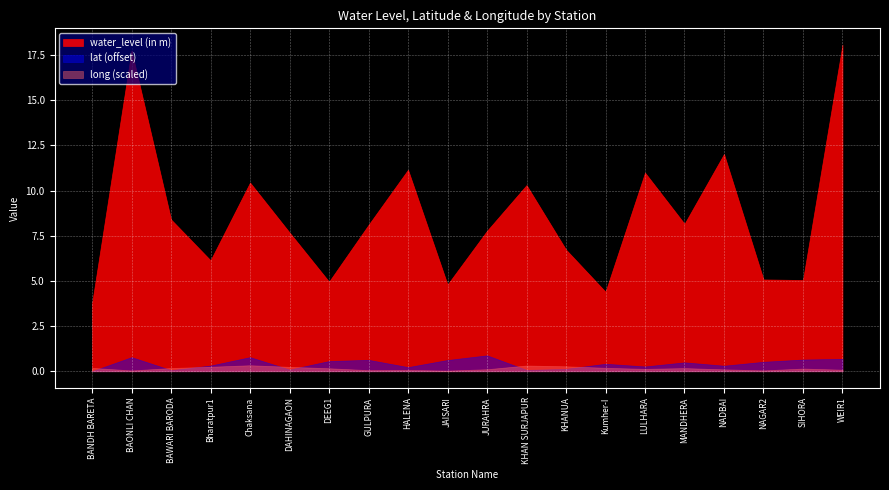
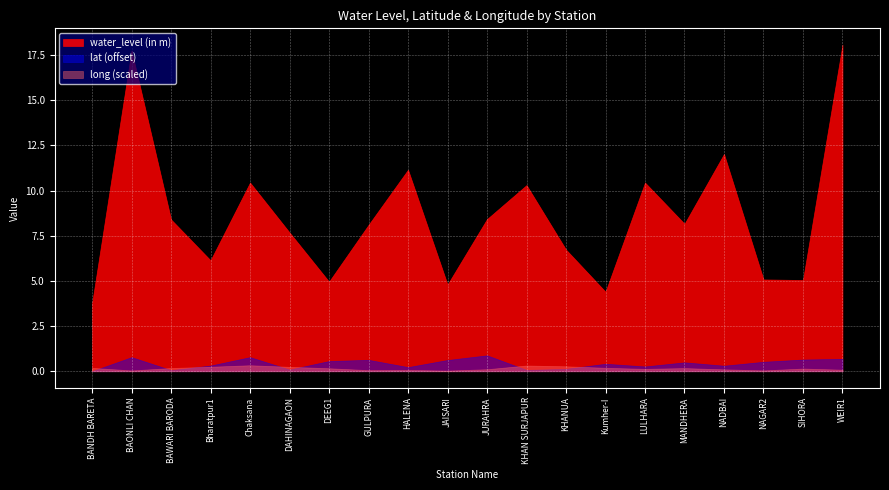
  {
    "water_level (in m)": {
      "BANDH BARETA": 3.8,
      "BAWARI BARODA": 8.4,
      "Bharatpur1": 6.1,
      "Chaksana": 10.4,
      "DAHINAGAON": 7.7,
      "DEEG1": 5.0,
      "GULPURA": 8.1,
      "HALENA": 11.2,
      "JAISARI": 4.8,
-     "JURAHRA": 7.8,
+     "JURAHRA": 8.4,
      "KHAN SURJAPUR": 10.3,
      "KHANUA": 6.7,
      "Kumher-I": 4.4,
-     "LULHARA": 11.0,
+     "LULHARA": 10.4,
      "MANDHERA": 8.2,
      "NADBAI": 12.0,
      "NAGAR2": 5.1,
      "SIHORA": 5.1,
      "WEIR1": 18.1
    },
    "lat (offset)": {
      "BAONLI CHAN": 0.8,
      "Chaksana": 0.8,
      "DEEG1": 0.6,
      "GULPURA": 0.6,
      "HALENA": 0.2,
      "JAISARI": 0.6,
      "JURAHRA": 0.9,
      "Kumher-I": 0.4,
      "MANDHERA": 0.5,
      "NADBAI": 0.3,
      "NAGAR2": 0.5,
      "SIHORA": 0.7,
      "WEIR1": 0.7
    },
    "long (scaled)": {
      "BANDH BARETA": 0.2,
      "Chaksana": 0.3,
      "DAHINAGAON": 0.2,
      "DEEG1": 0.2,
      "KHAN SURJAPUR": 0.3,
      "KHANUA": 0.3,
      "Kumher-I": 0.2,
      "MANDHERA": 0.2,
      "SIHORA": 0.1
    }
  }
